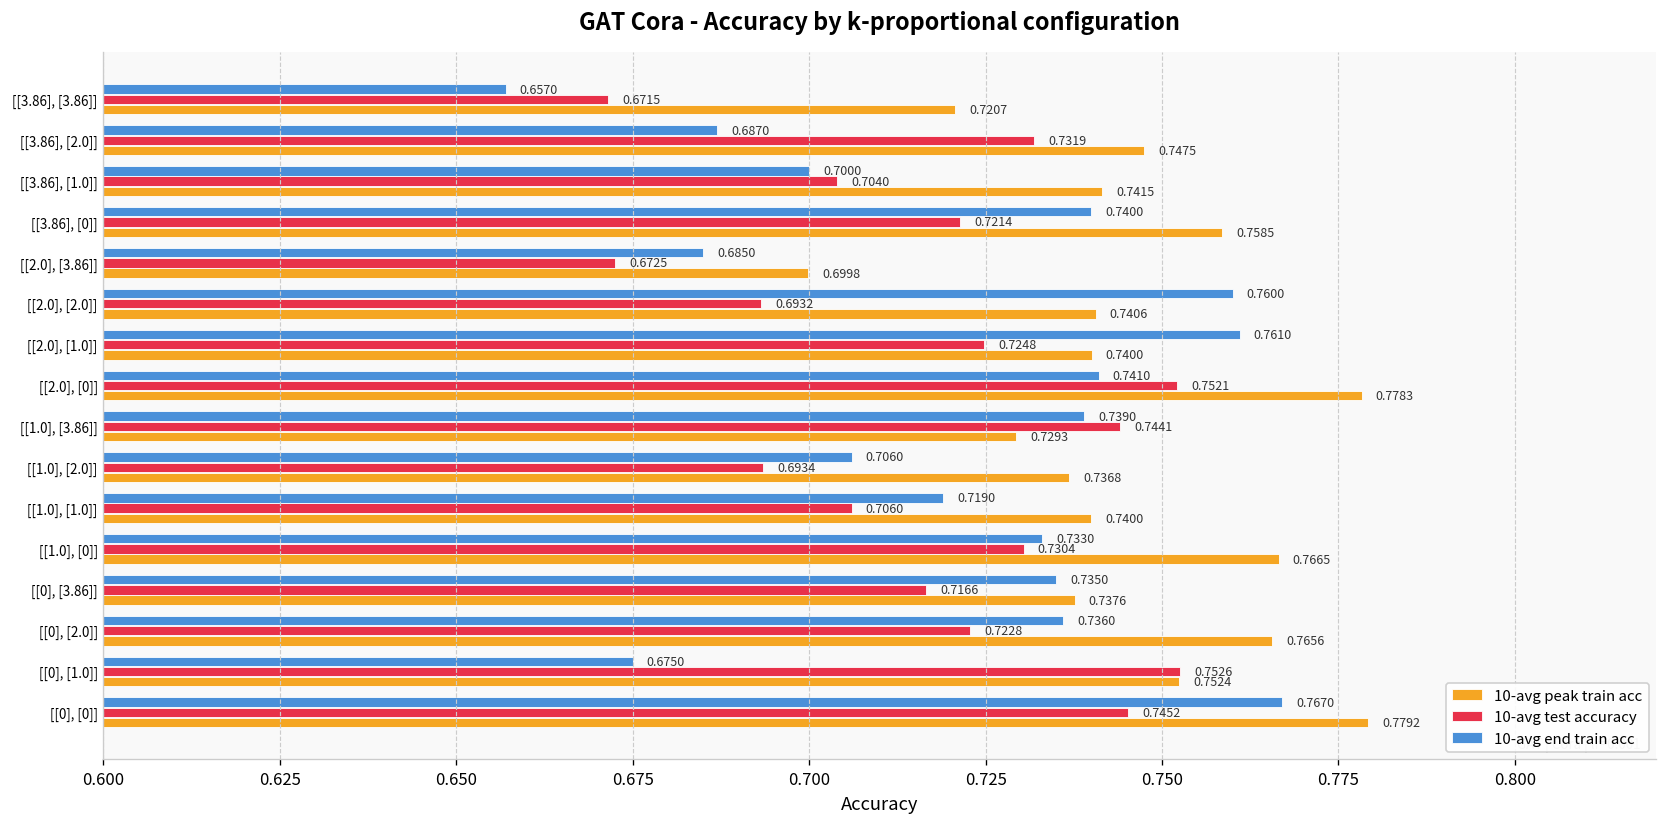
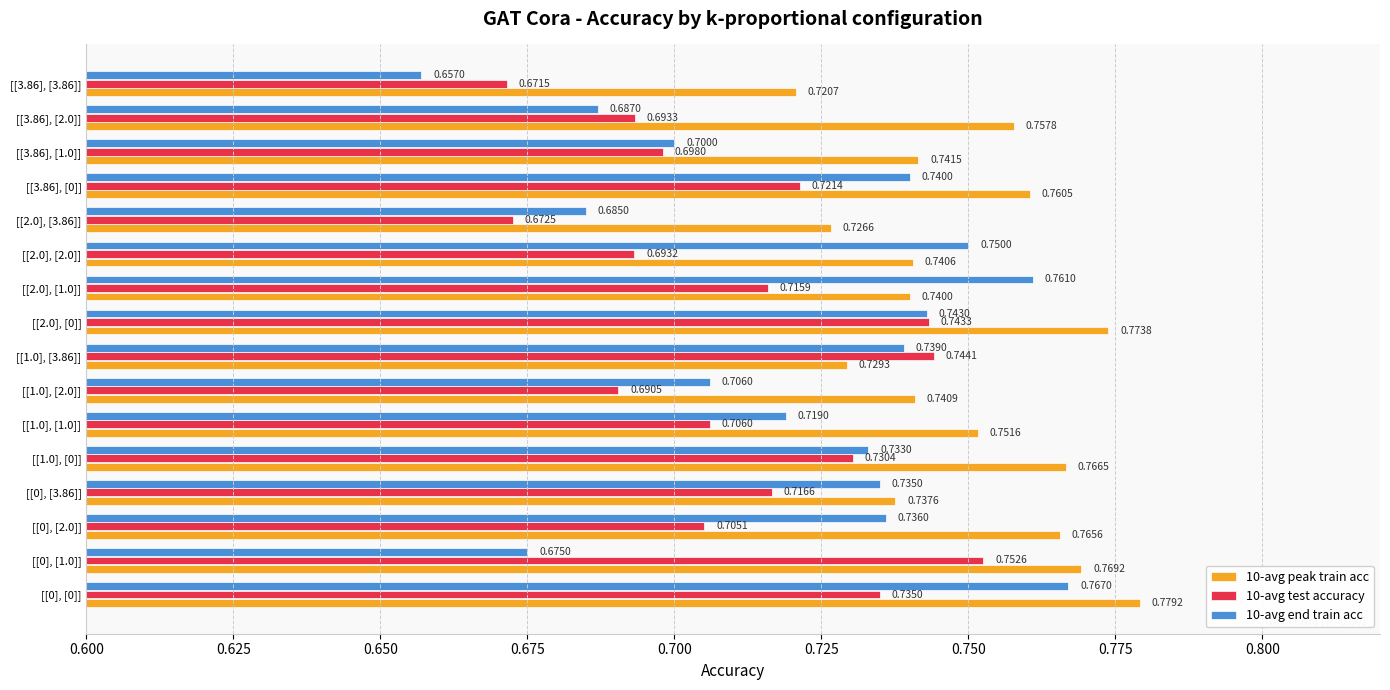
  {
    "10-avg peak train acc": {
      "[[3.86], [3.86]]": 0.7207,
-     "[[3.86], [2.0]]": 0.7475,
+     "[[3.86], [2.0]]": 0.7578,
      "[[3.86], [1.0]]": 0.7415,
-     "[[3.86], [0]]": 0.7585,
-     "[[2.0], [3.86]]": 0.6998,
+     "[[3.86], [0]]": 0.7605,
+     "[[2.0], [3.86]]": 0.7266,
      "[[2.0], [2.0]]": 0.7406,
      "[[2.0], [1.0]]": 0.7400,
-     "[[2.0], [0]]": 0.7783,
+     "[[2.0], [0]]": 0.7738,
      "[[1.0], [3.86]]": 0.7293,
-     "[[1.0], [2.0]]": 0.7368,
-     "[[1.0], [1.0]]": 0.7400,
+     "[[1.0], [2.0]]": 0.7409,
+     "[[1.0], [1.0]]": 0.7516,
      "[[1.0], [0]]": 0.7665,
      "[[0], [3.86]]": 0.7376,
      "[[0], [2.0]]": 0.7656,
-     "[[0], [1.0]]": 0.7524,
+     "[[0], [1.0]]": 0.7692,
      "[[0], [0]]": 0.7792
    },
    "10-avg test accuracy": {
      "[[3.86], [3.86]]": 0.6715,
-     "[[3.86], [2.0]]": 0.7319,
-     "[[3.86], [1.0]]": 0.7040,
+     "[[3.86], [2.0]]": 0.6933,
+     "[[3.86], [1.0]]": 0.6980,
      "[[3.86], [0]]": 0.7214,
      "[[2.0], [3.86]]": 0.6725,
      "[[2.0], [2.0]]": 0.6932,
-     "[[2.0], [1.0]]": 0.7248,
-     "[[2.0], [0]]": 0.7521,
+     "[[2.0], [1.0]]": 0.7159,
+     "[[2.0], [0]]": 0.7433,
      "[[1.0], [3.86]]": 0.7441,
-     "[[1.0], [2.0]]": 0.6934,
+     "[[1.0], [2.0]]": 0.6905,
      "[[1.0], [1.0]]": 0.7060,
      "[[1.0], [0]]": 0.7304,
      "[[0], [3.86]]": 0.7166,
-     "[[0], [2.0]]": 0.7228,
+     "[[0], [2.0]]": 0.7051,
      "[[0], [1.0]]": 0.7526,
-     "[[0], [0]]": 0.7452
+     "[[0], [0]]": 0.7350
    },
    "10-avg end train acc": {
      "[[3.86], [3.86]]": 0.6570,
      "[[3.86], [2.0]]": 0.6870,
      "[[3.86], [1.0]]": 0.7000,
      "[[3.86], [0]]": 0.7400,
      "[[2.0], [3.86]]": 0.6850,
-     "[[2.0], [2.0]]": 0.7600,
+     "[[2.0], [2.0]]": 0.7500,
      "[[2.0], [1.0]]": 0.7610,
-     "[[2.0], [0]]": 0.7410,
+     "[[2.0], [0]]": 0.7430,
      "[[1.0], [3.86]]": 0.7390,
      "[[1.0], [2.0]]": 0.7060,
      "[[1.0], [1.0]]": 0.7190,
      "[[1.0], [0]]": 0.7330,
      "[[0], [3.86]]": 0.7350,
      "[[0], [2.0]]": 0.7360,
      "[[0], [1.0]]": 0.6750,
      "[[0], [0]]": 0.7670
    }
  }
